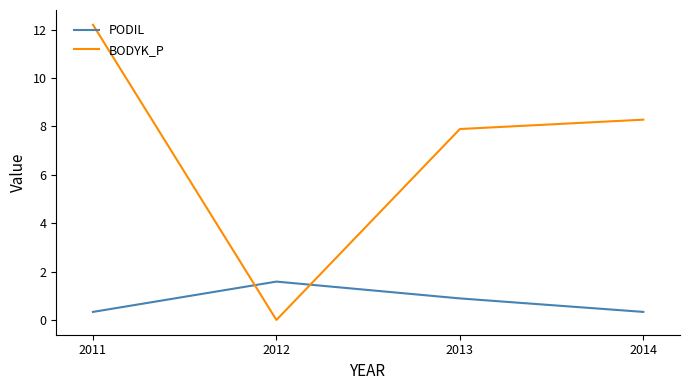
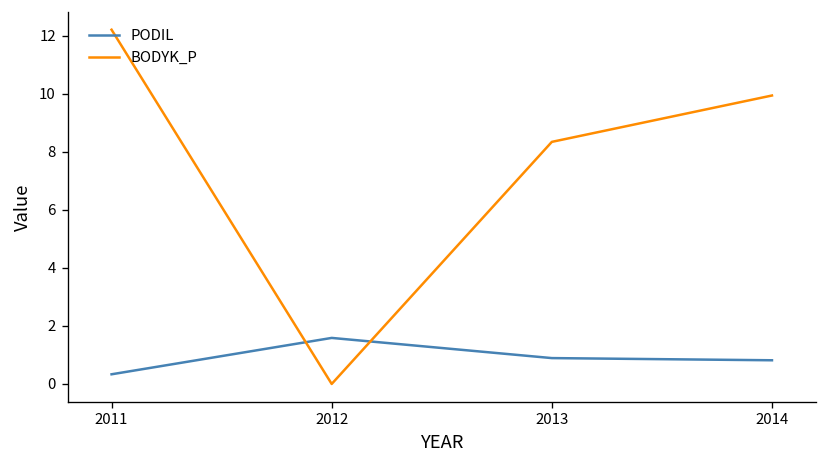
  {
    "PODIL": {
      "2011": 0.3,
      "2012": 1.6,
      "2013": 0.9,
-     "2014": 0.3
+     "2014": 0.8
    },
    "BODYK_P": {
      "2011": 12.2,
      "2012": 0.0,
-     "2013": 7.9,
-     "2014": 8.3
+     "2013": 8.3,
+     "2014": 9.9
    }
  }
